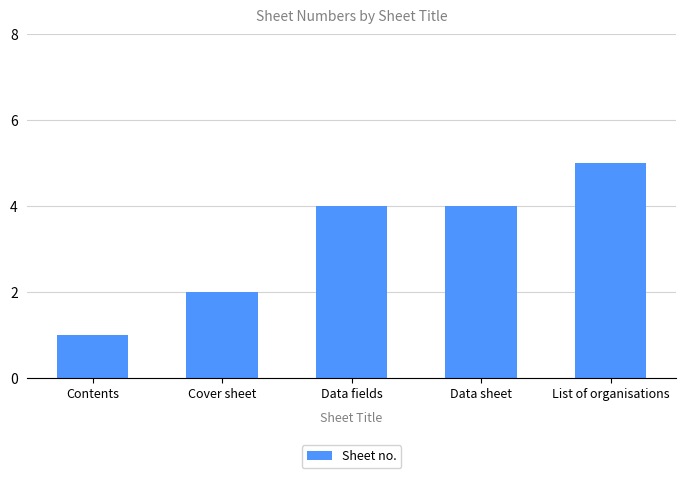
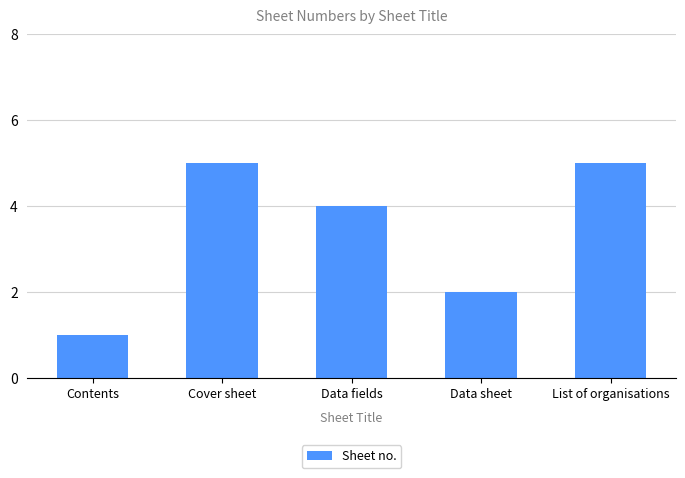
  {
    "Contents": 1,
-   "Cover sheet": 2,
+   "Cover sheet": 5,
    "Data fields": 4,
-   "Data sheet": 4,
+   "Data sheet": 2,
    "List of organisations": 5
  }
